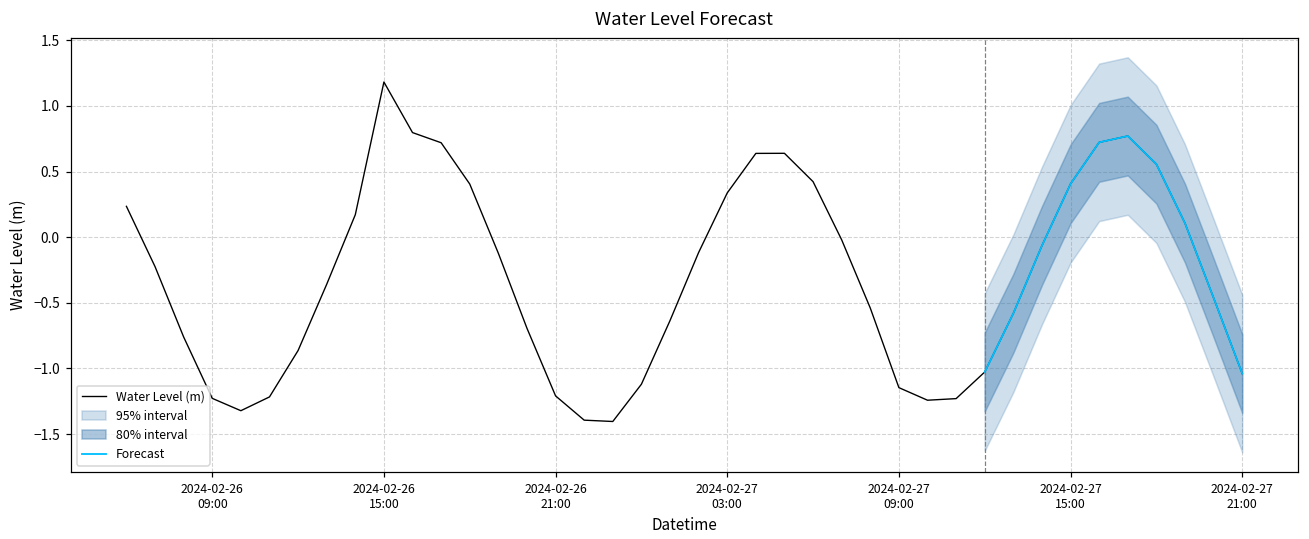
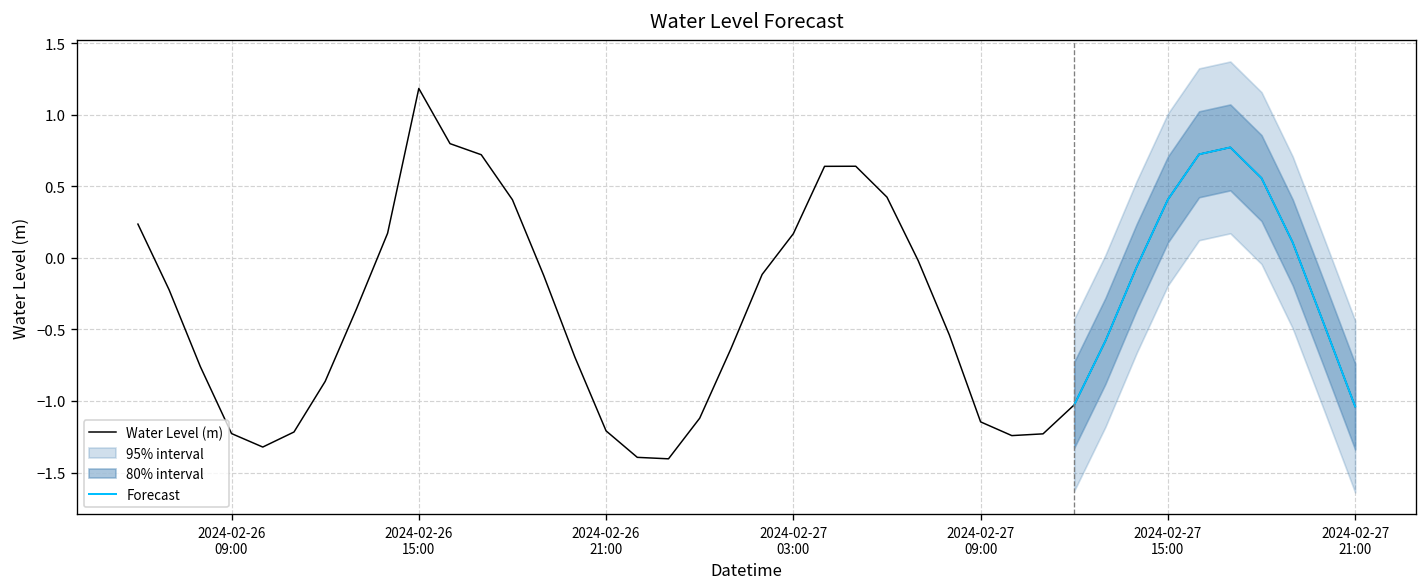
  {
    "Water Level (m)": {
      "2024-02-26 09:00": -1.23,
      "2024-02-26 15:00": 1.18,
      "2024-02-26 21:00": -1.21,
-     "2024-02-27 03:00": 0.34,
+     "2024-02-27 03:00": 0.17,
      "2024-02-27 09:00": -1.15
    }
  }
